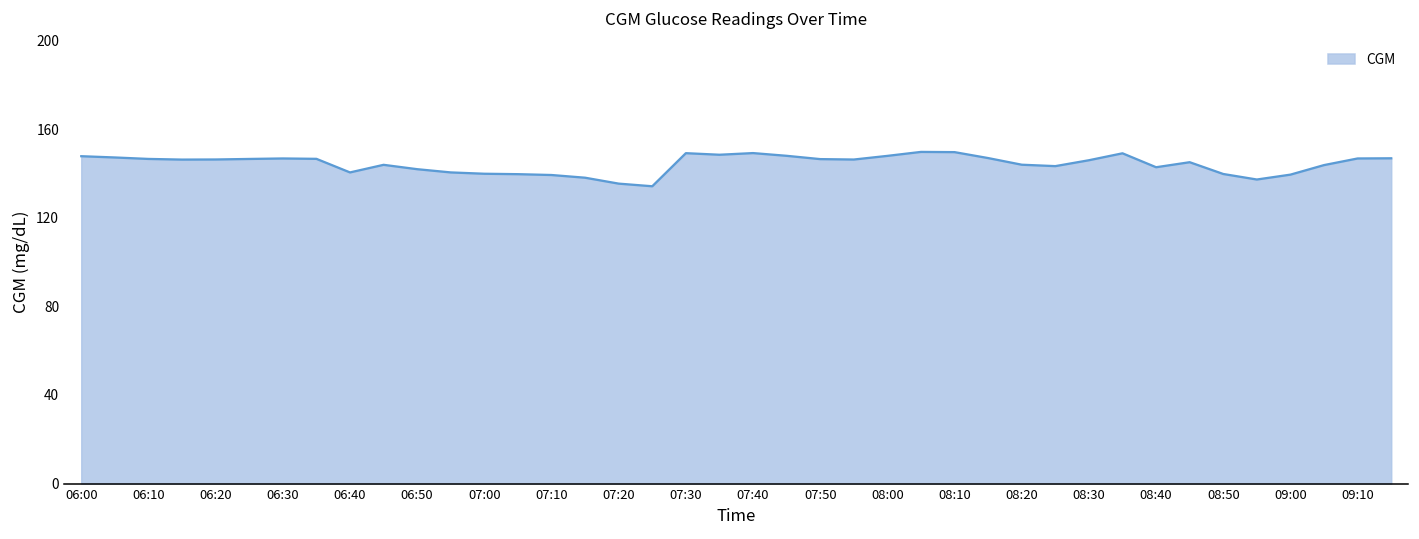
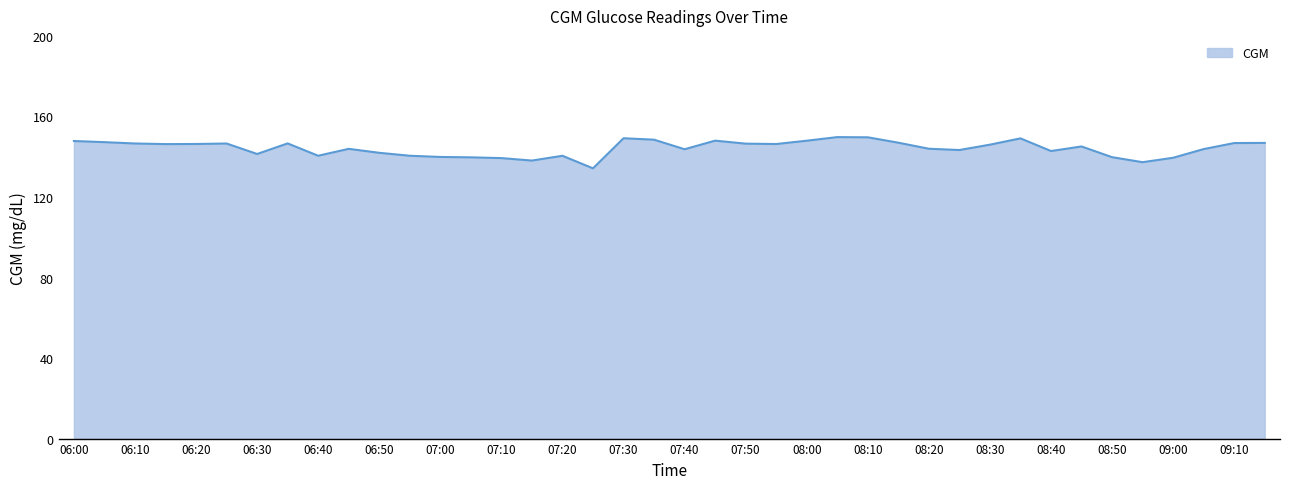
  {
    "06:00": 148,
    "06:10": 147,
    "06:20": 146,
-   "06:30": 147,
+   "06:30": 141,
    "06:40": 140,
    "06:50": 142,
    "07:00": 140,
    "07:10": 139,
-   "07:20": 135,
+   "07:20": 140,
    "07:30": 149,
-   "07:40": 149,
+   "07:40": 144,
    "07:50": 146,
    "08:00": 148,
    "08:10": 150,
    "08:20": 144,
    "08:30": 146,
    "08:40": 143,
    "08:50": 140,
    "09:00": 139,
    "09:10": 147
  }
